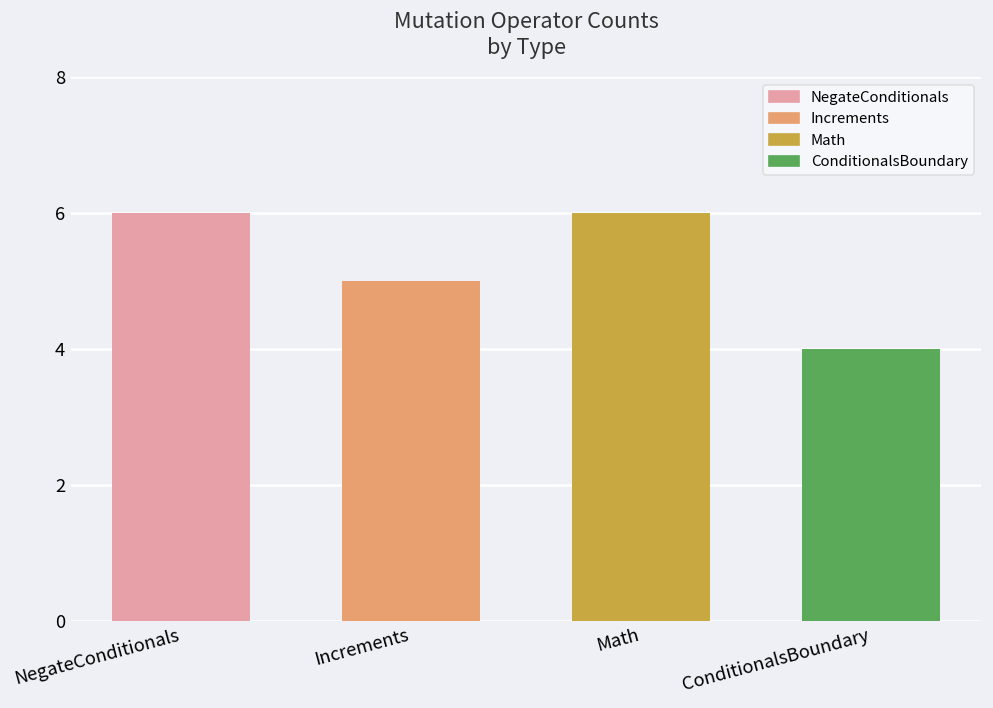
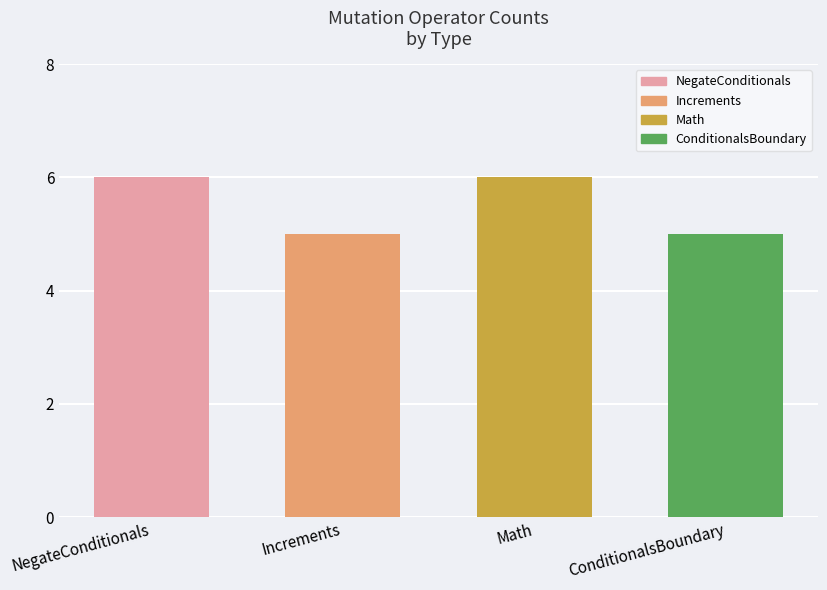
  {
    "NegateConditionals": 6,
    "Increments": 5,
    "Math": 6,
-   "ConditionalsBoundary": 4
+   "ConditionalsBoundary": 5
  }
